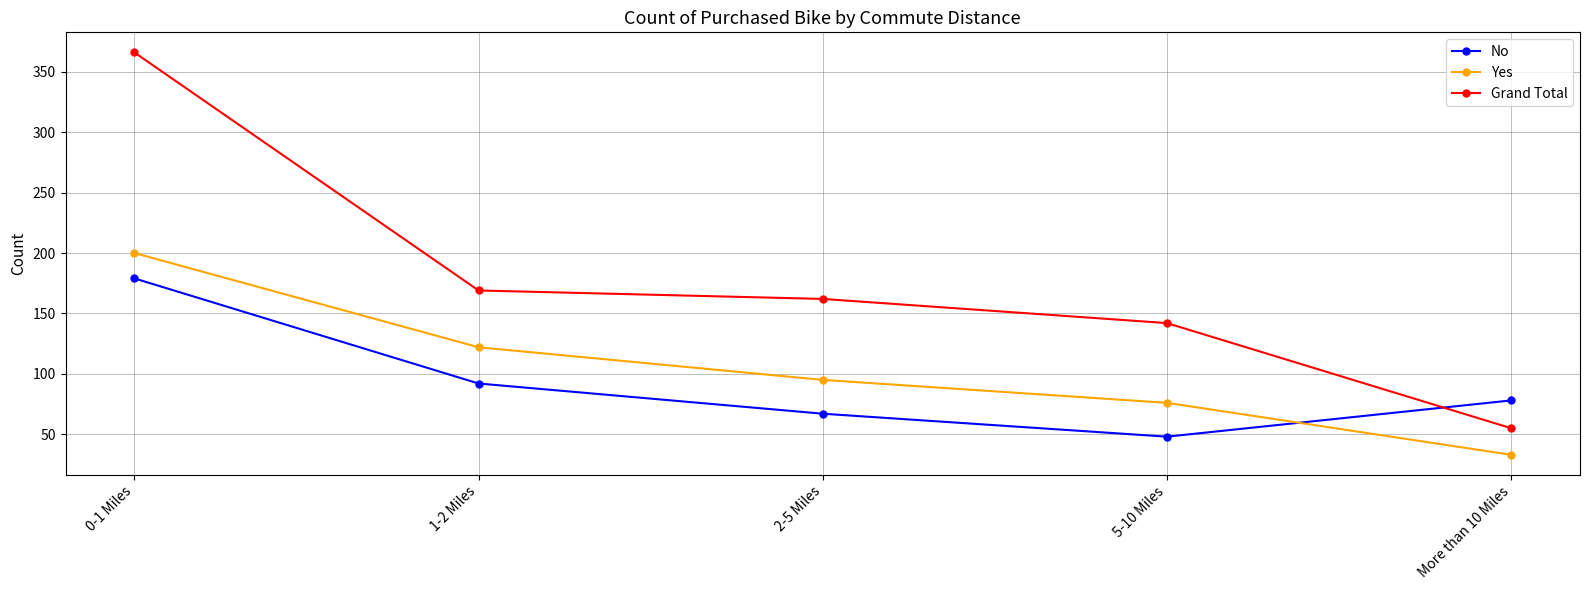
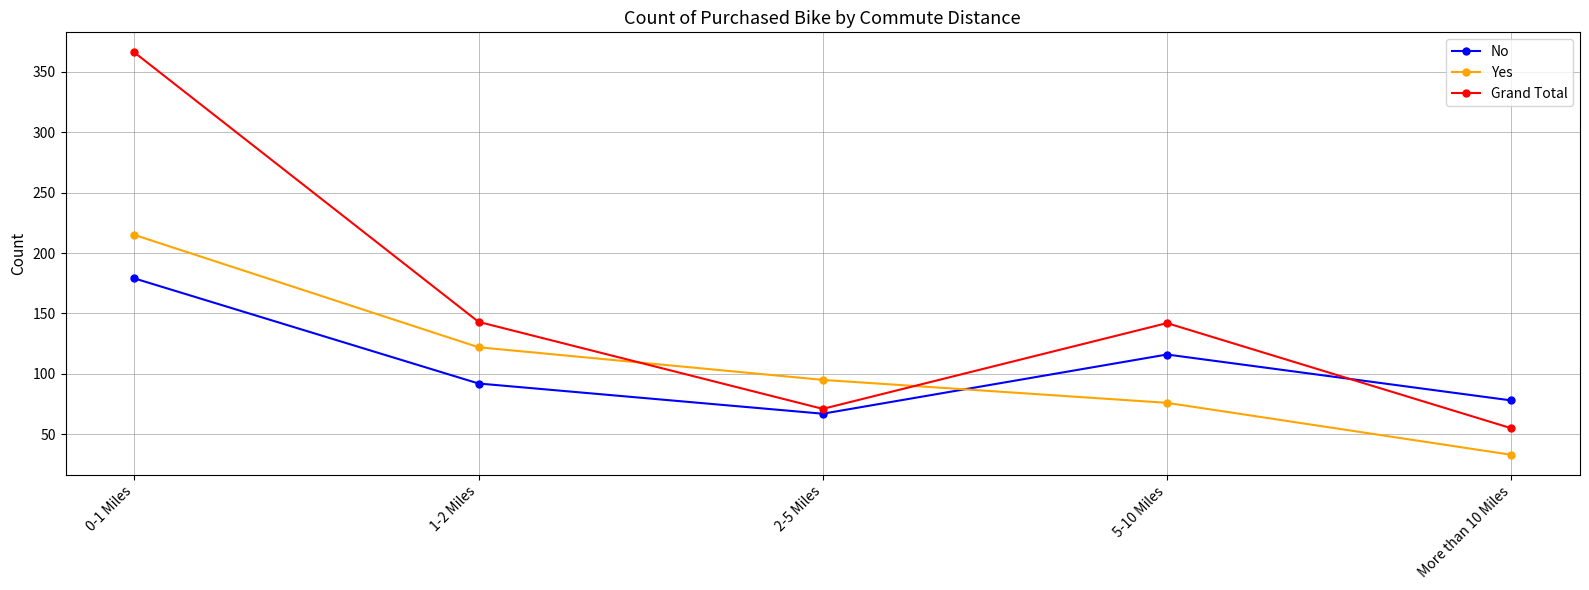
  {
    "No": {
      "0-1 Miles": 179,
      "1-2 Miles": 92,
      "2-5 Miles": 67,
-     "5-10 Miles": 48,
+     "5-10 Miles": 116,
      "More than 10 Miles": 78
    },
    "Yes": {
-     "0-1 Miles": 200,
+     "0-1 Miles": 215,
      "1-2 Miles": 122,
      "2-5 Miles": 95,
      "5-10 Miles": 76,
      "More than 10 Miles": 33
    },
    "Grand Total": {
      "0-1 Miles": 366,
-     "1-2 Miles": 169,
-     "2-5 Miles": 162,
+     "1-2 Miles": 143,
+     "2-5 Miles": 71,
      "5-10 Miles": 142,
      "More than 10 Miles": 55
    }
  }
